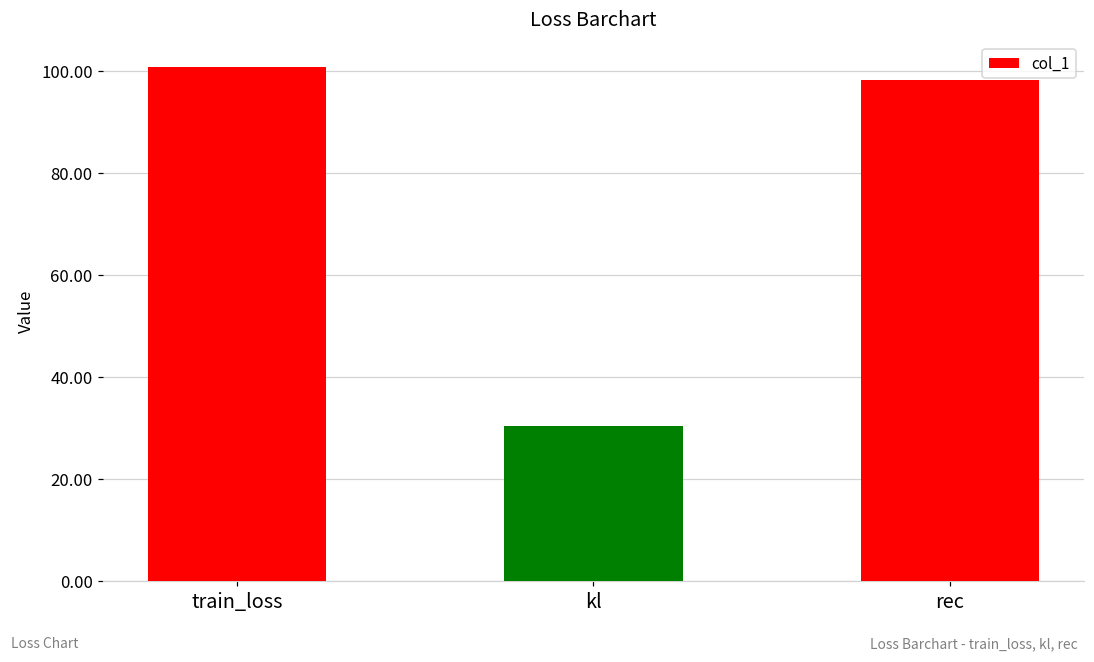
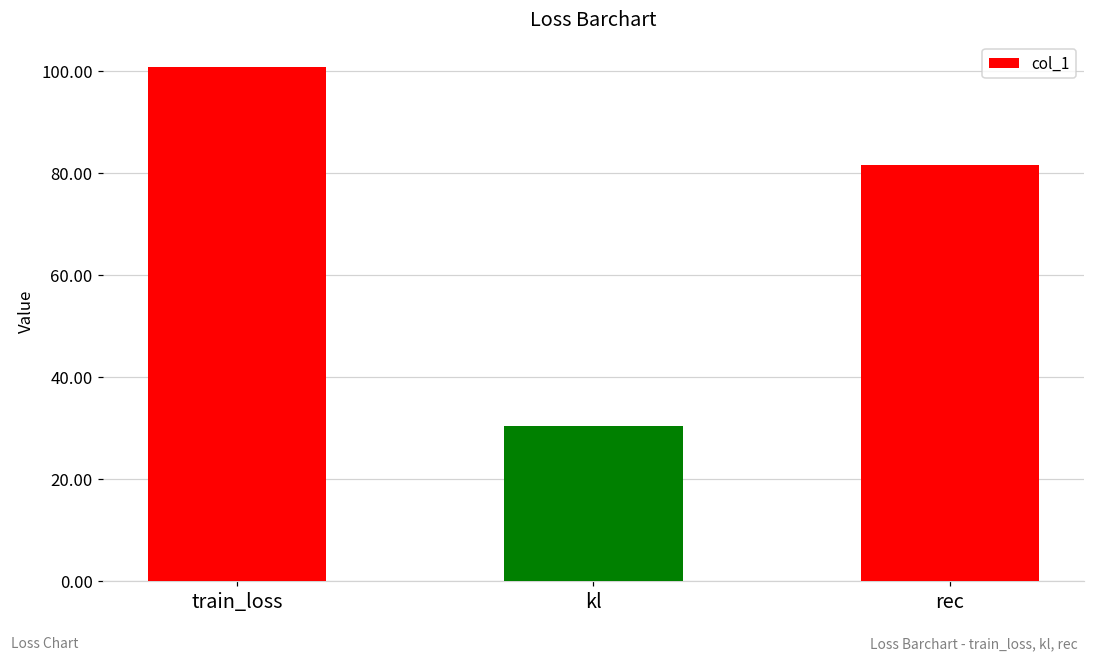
  {
    "train_loss": 101,
    "kl": 30,
-   "rec": 98
+   "rec": 81
  }
